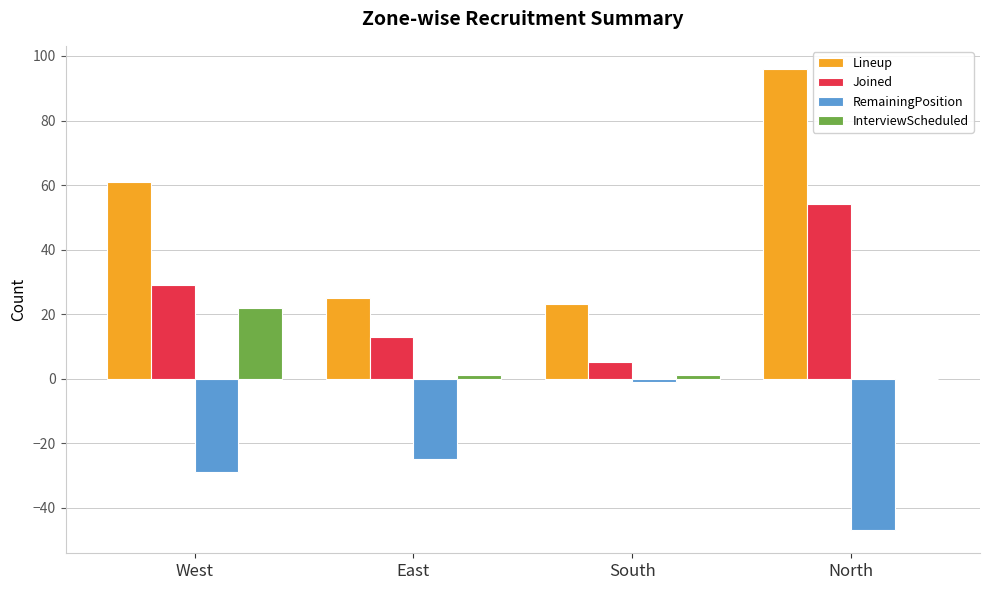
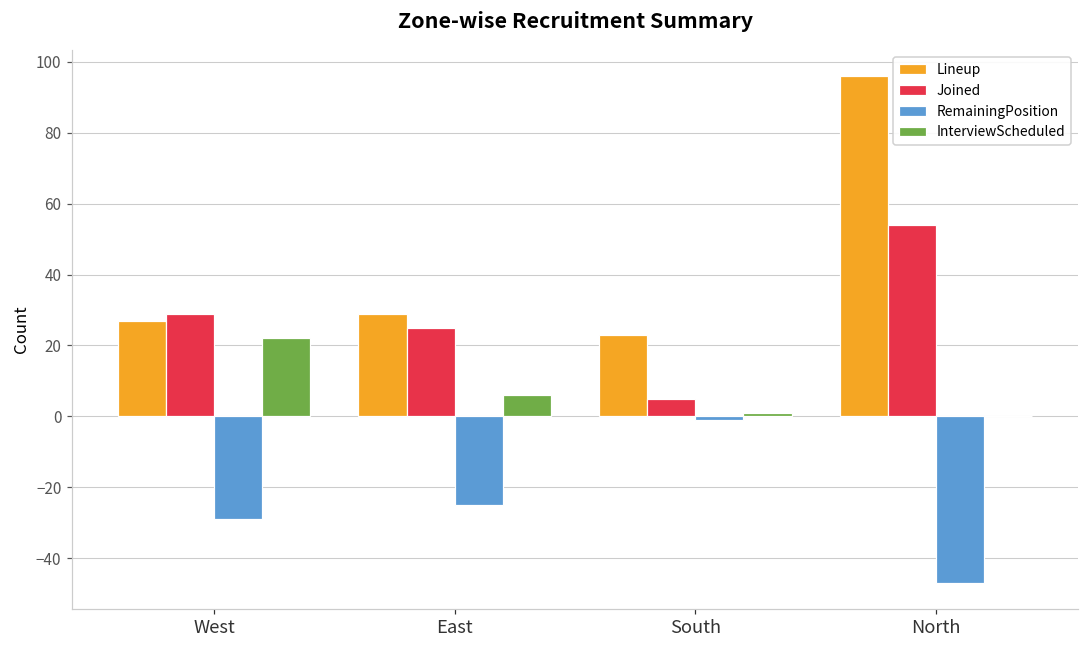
  {
    "Lineup": {
-     "West": 61,
-     "East": 25,
+     "West": 27,
+     "East": 29,
      "South": 23,
      "North": 96
    },
    "Joined": {
      "West": 29,
-     "East": 13,
+     "East": 25,
      "South": 5,
      "North": 54
    },
    "RemainingPosition": {
      "West": -29,
      "East": -25,
      "South": -1,
      "North": -47
    },
    "InterviewScheduled": {
      "West": 22,
-     "East": 1,
+     "East": 6,
      "South": 1,
      "North": 0
    }
  }
